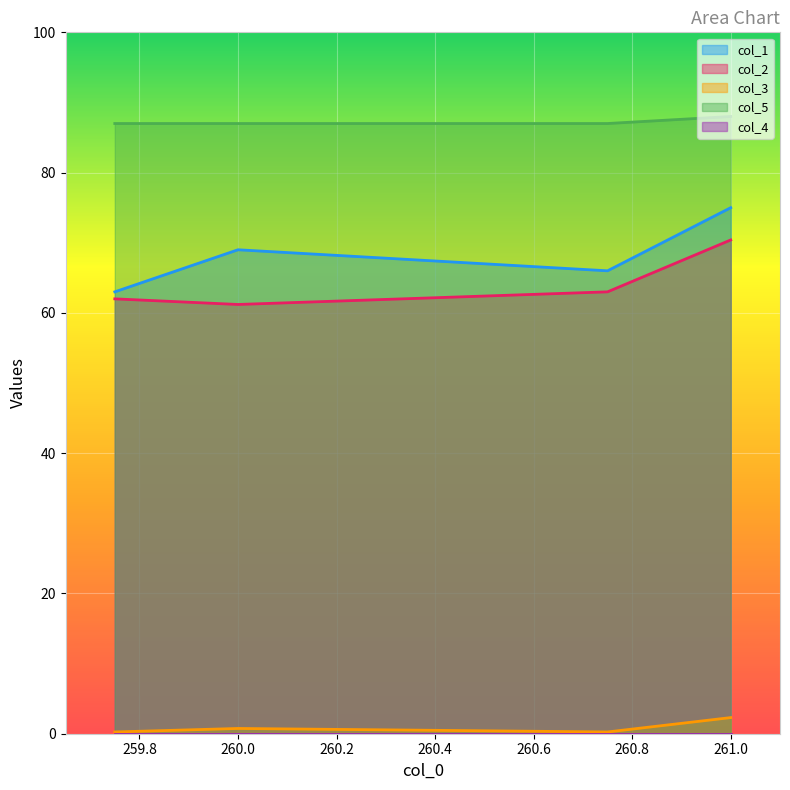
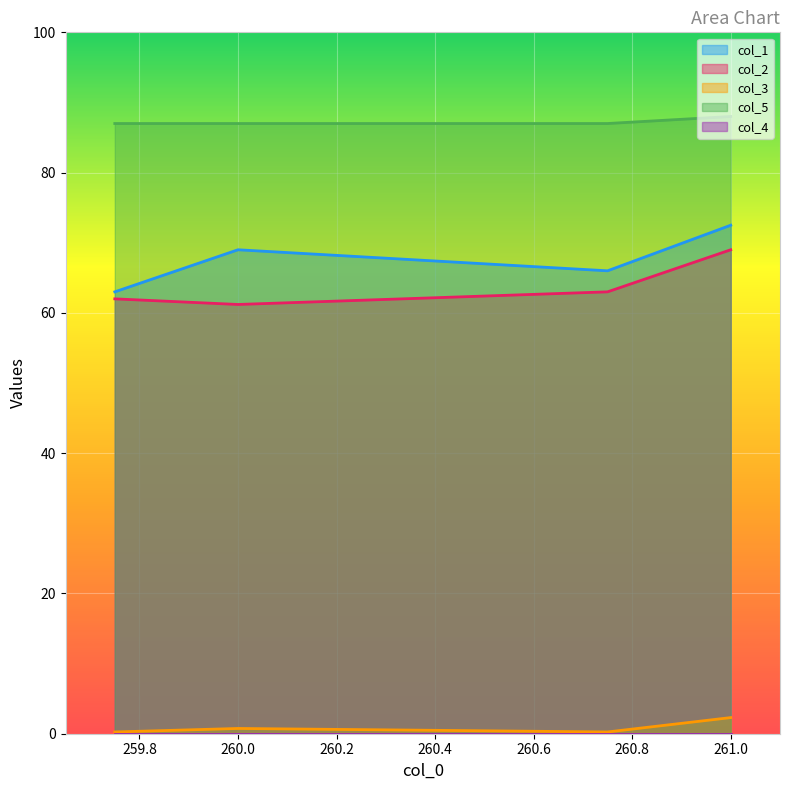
  {
    "col_1": {
      "260.0": 69,
-     "261.0": 75
+     "261.0": 73
    },
    "col_2": {
      "260.0": 61,
-     "261.0": 70
+     "261.0": 69
    },
    "col_3": {
      "260.0": 1,
      "261.0": 2
    },
    "col_5": {
      "260.0": 87
    },
    "col_4": {
      "260.0": 0,
      "261.0": 0
    }
  }
